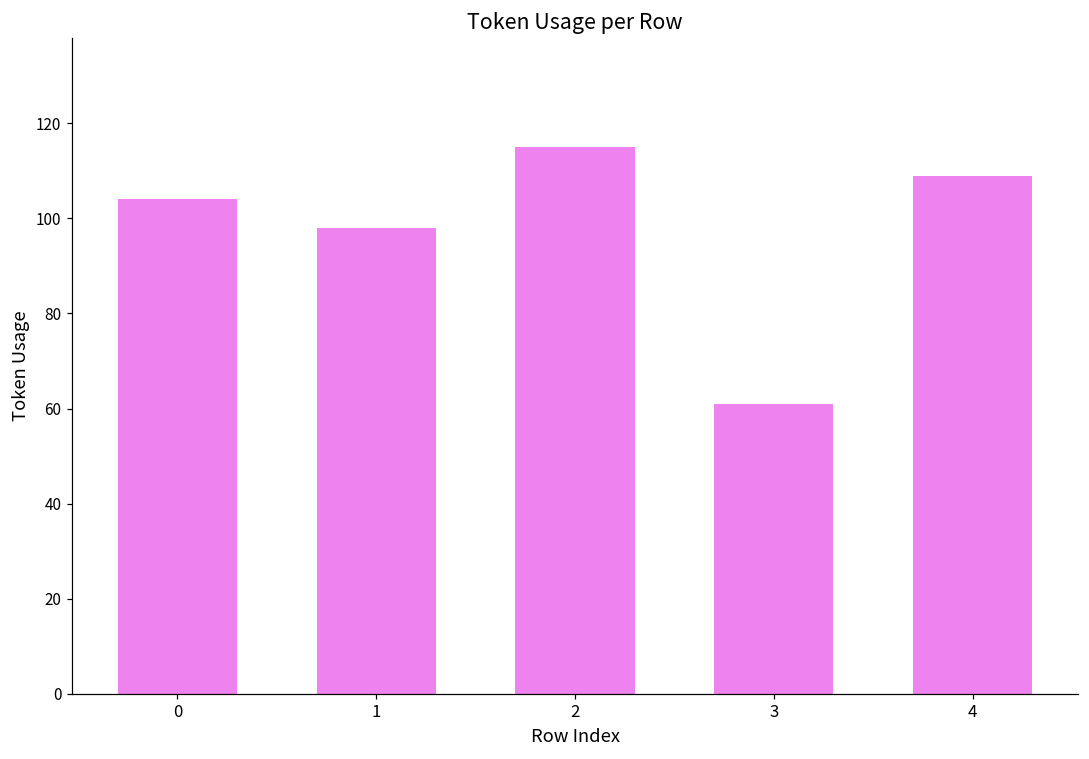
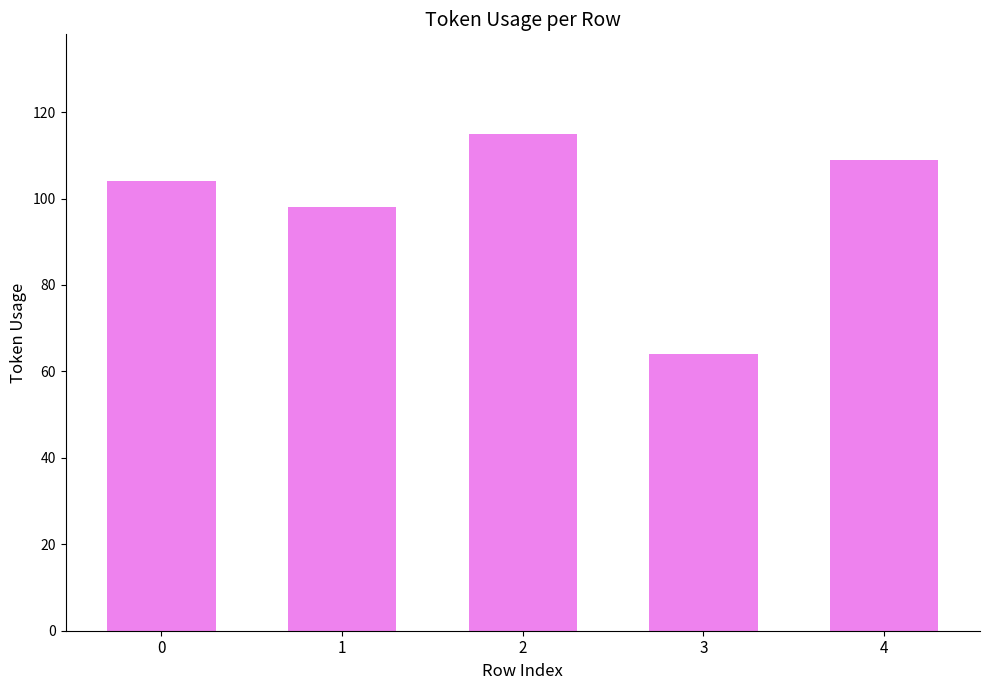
  {
    "0": 104,
    "1": 98,
    "2": 115,
-   "3": 61,
+   "3": 64,
    "4": 109
  }
